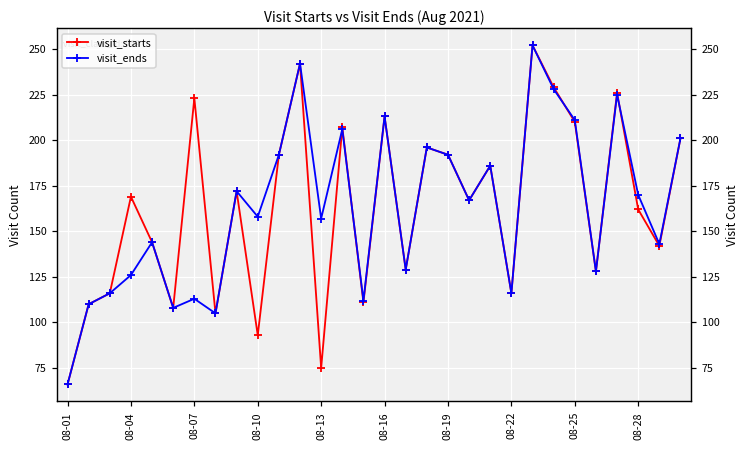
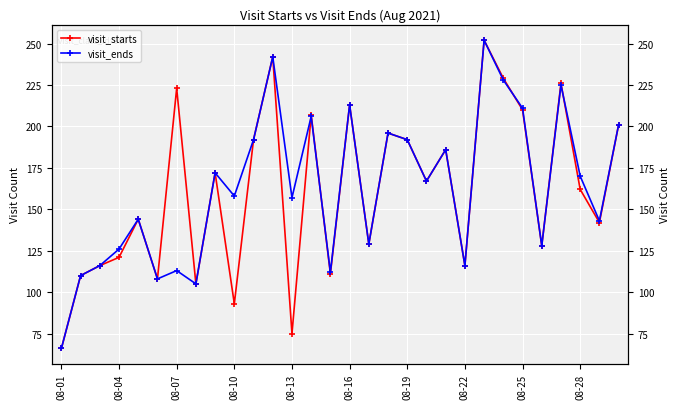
  {
    "visit_starts": {
-     "08-04": 169,
+     "08-04": 121,
      "08-07": 223,
      "08-10": 93,
      "08-13": 75,
      "08-28": 162
    },
    "visit_ends": {
      "08-04": 126,
      "08-07": 113,
      "08-10": 158,
      "08-13": 157,
      "08-28": 170
    }
  }
